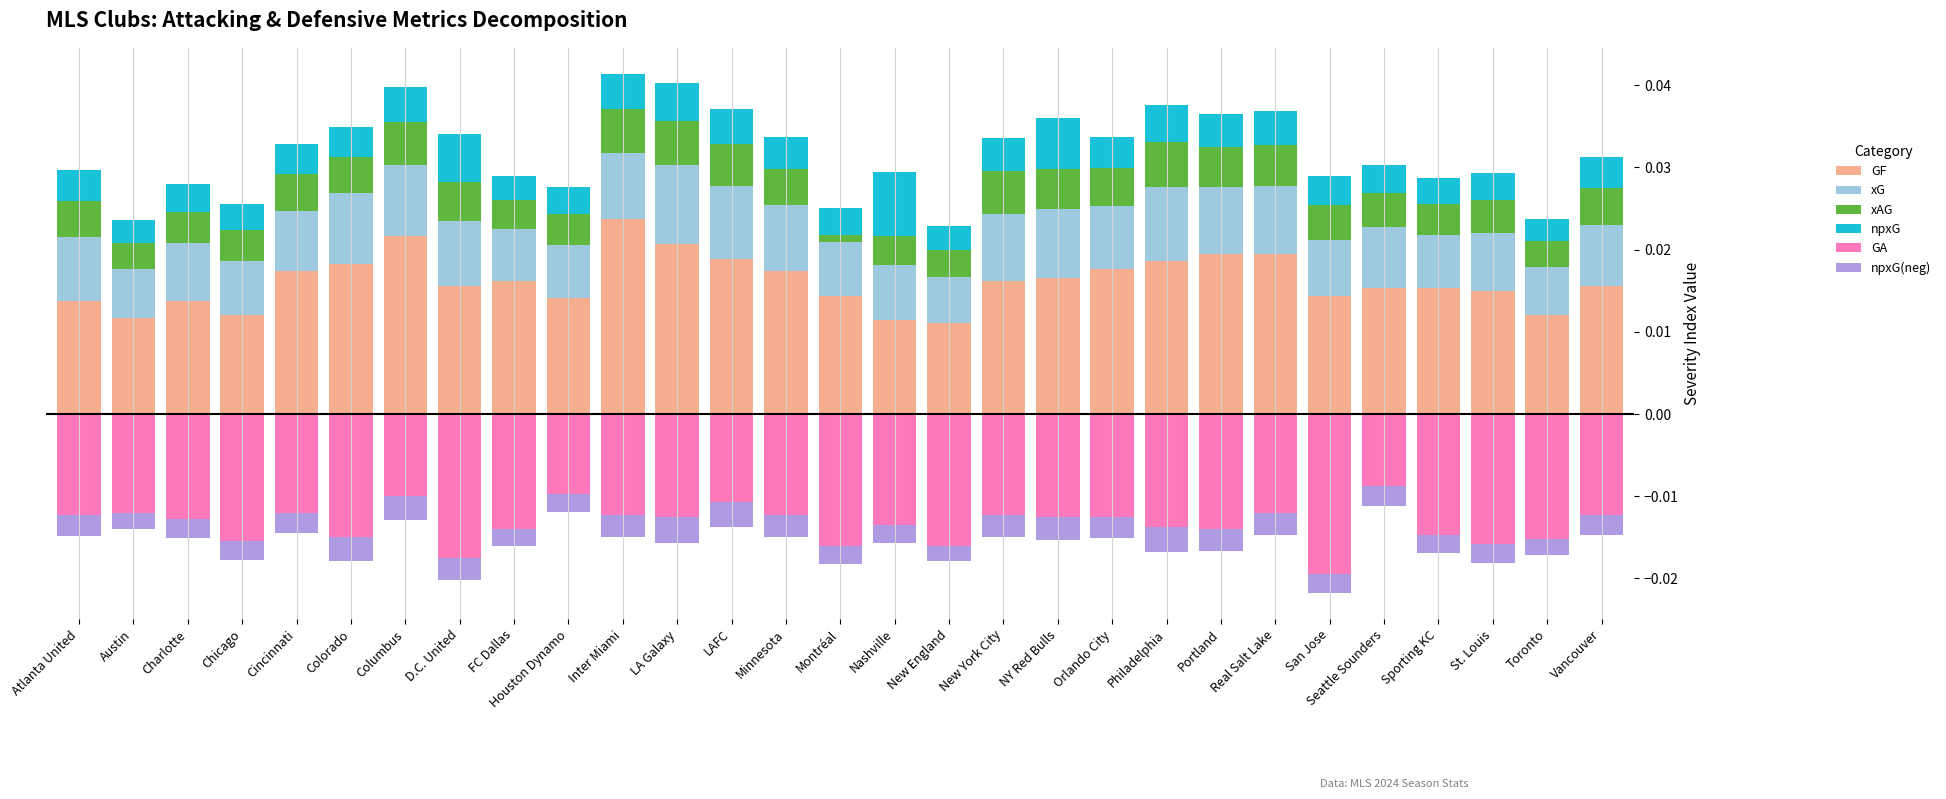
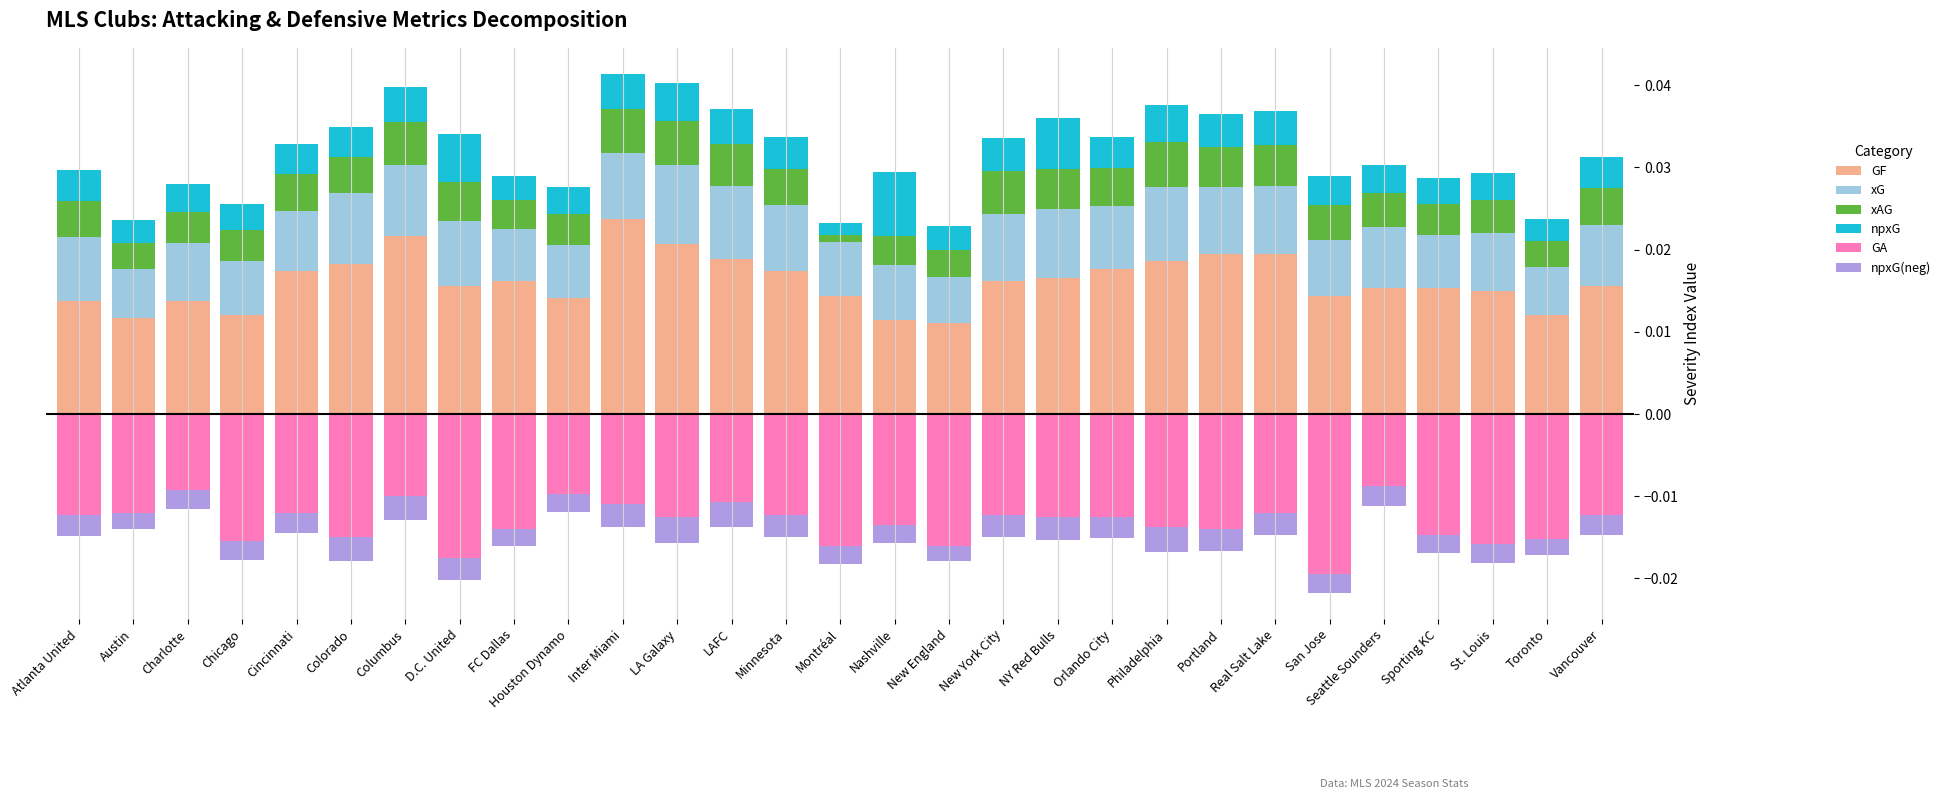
  {
    "GF": {
      "Atlanta United": 0.014,
      "Austin": 0.012,
      "Charlotte": 0.014,
      "Chicago": 0.012,
      "Cincinnati": 0.017,
      "Colorado": 0.018,
      "Columbus": 0.022,
      "D.C. United": 0.016,
      "FC Dallas": 0.016,
      "Houston Dynamo": 0.014,
      "Inter Miami": 0.024,
      "LA Galaxy": 0.021,
      "LAFC": 0.019,
      "Minnesota": 0.017,
      "Montréal": 0.014,
      "Nashville": 0.011,
      "New England": 0.011,
      "New York City": 0.016,
      "NY Red Bulls": 0.017,
      "Orlando City": 0.018,
      "Philadelphia": 0.019,
      "Portland": 0.020,
      "Real Salt Lake": 0.020,
      "San Jose": 0.014,
      "Seattle Sounders": 0.015,
      "Sporting KC": 0.015,
      "St. Louis": 0.015,
      "Toronto": 0.012,
      "Vancouver": 0.016
    },
    "xAG": {
      "Atlanta United": 0.004,
      "Austin": 0.003,
      "Charlotte": 0.004,
      "Chicago": 0.004,
      "Cincinnati": 0.005,
      "Colorado": 0.004,
      "Columbus": 0.005,
      "D.C. United": 0.005,
      "FC Dallas": 0.004,
      "Houston Dynamo": 0.004,
      "Inter Miami": 0.005,
      "LA Galaxy": 0.005,
      "LAFC": 0.005,
      "Minnesota": 0.004,
      "Montréal": 0.001,
      "Nashville": 0.004,
      "New England": 0.003,
      "New York City": 0.005,
      "NY Red Bulls": 0.005,
      "Orlando City": 0.005,
      "Philadelphia": 0.006,
      "Portland": 0.005,
      "Real Salt Lake": 0.005,
      "San Jose": 0.004,
      "Seattle Sounders": 0.004,
      "Sporting KC": 0.004,
      "St. Louis": 0.004,
      "Toronto": 0.003,
      "Vancouver": 0.005
    },
    "npxG": {
      "Atlanta United": 0.004,
      "Austin": 0.003,
      "Charlotte": 0.003,
      "Chicago": 0.003,
      "Cincinnati": 0.004,
      "Colorado": 0.004,
      "Columbus": 0.004,
      "D.C. United": 0.006,
      "FC Dallas": 0.003,
      "Houston Dynamo": 0.003,
      "Inter Miami": 0.004,
      "LA Galaxy": 0.005,
      "LAFC": 0.004,
      "Minnesota": 0.004,
-     "Montréal": 0.003,
+     "Montréal": 0.001,
      "Nashville": 0.008,
      "New England": 0.003,
      "New York City": 0.004,
      "NY Red Bulls": 0.006,
      "Orlando City": 0.004,
      "Philadelphia": 0.004,
      "Portland": 0.004,
      "Real Salt Lake": 0.004,
      "San Jose": 0.004,
      "Seattle Sounders": 0.003,
      "Sporting KC": 0.003,
      "St. Louis": 0.003,
      "Toronto": 0.003,
      "Vancouver": 0.004
    },
    "GA": {
      "Atlanta United": -0.012,
      "Austin": -0.012,
-     "Charlotte": -0.013,
+     "Charlotte": -0.009,
      "Chicago": -0.016,
      "Cincinnati": -0.012,
      "Colorado": -0.015,
      "Columbus": -0.010,
      "D.C. United": -0.018,
      "FC Dallas": -0.014,
      "Houston Dynamo": -0.010,
-     "Inter Miami": -0.012,
+     "Inter Miami": -0.011,
      "LA Galaxy": -0.013,
      "LAFC": -0.011,
      "Minnesota": -0.012,
      "Montréal": -0.016,
      "Nashville": -0.014,
      "New England": -0.016,
      "New York City": -0.012,
      "NY Red Bulls": -0.013,
      "Orlando City": -0.013,
      "Philadelphia": -0.014,
      "Portland": -0.014,
      "Real Salt Lake": -0.012,
      "San Jose": -0.020,
      "Seattle Sounders": -0.009,
      "Sporting KC": -0.015,
      "St. Louis": -0.016,
      "Toronto": -0.015,
      "Vancouver": -0.012
    }
  }
